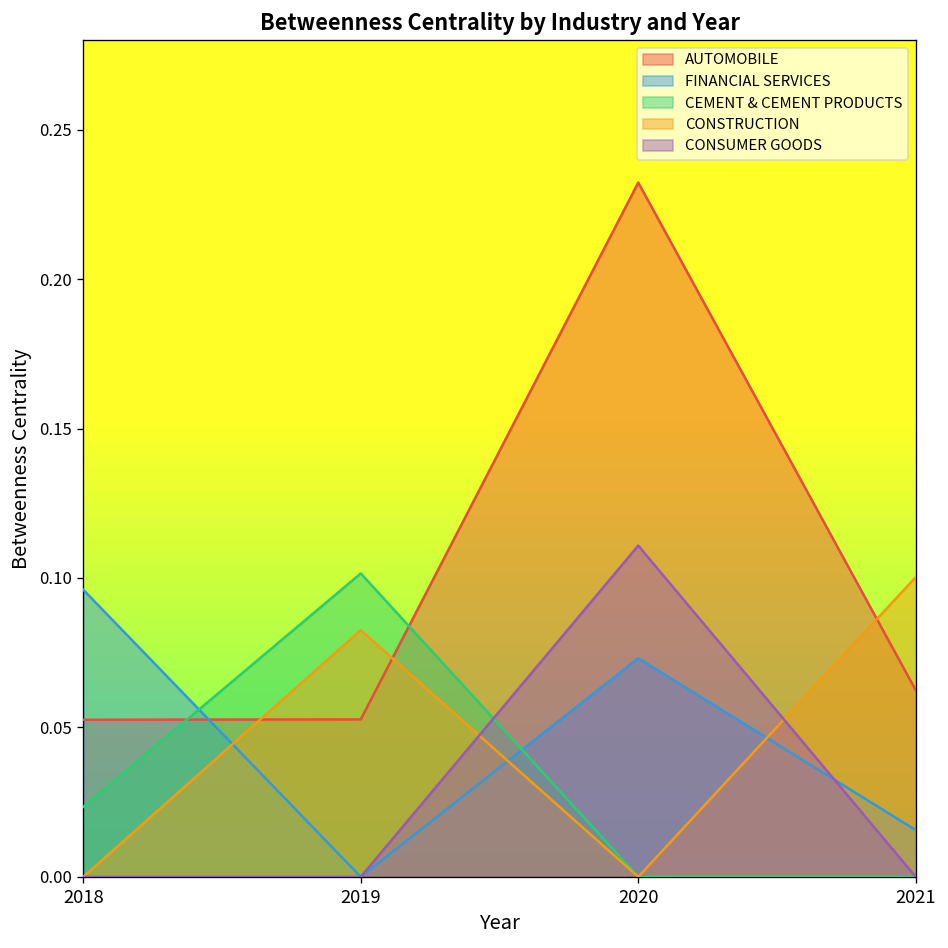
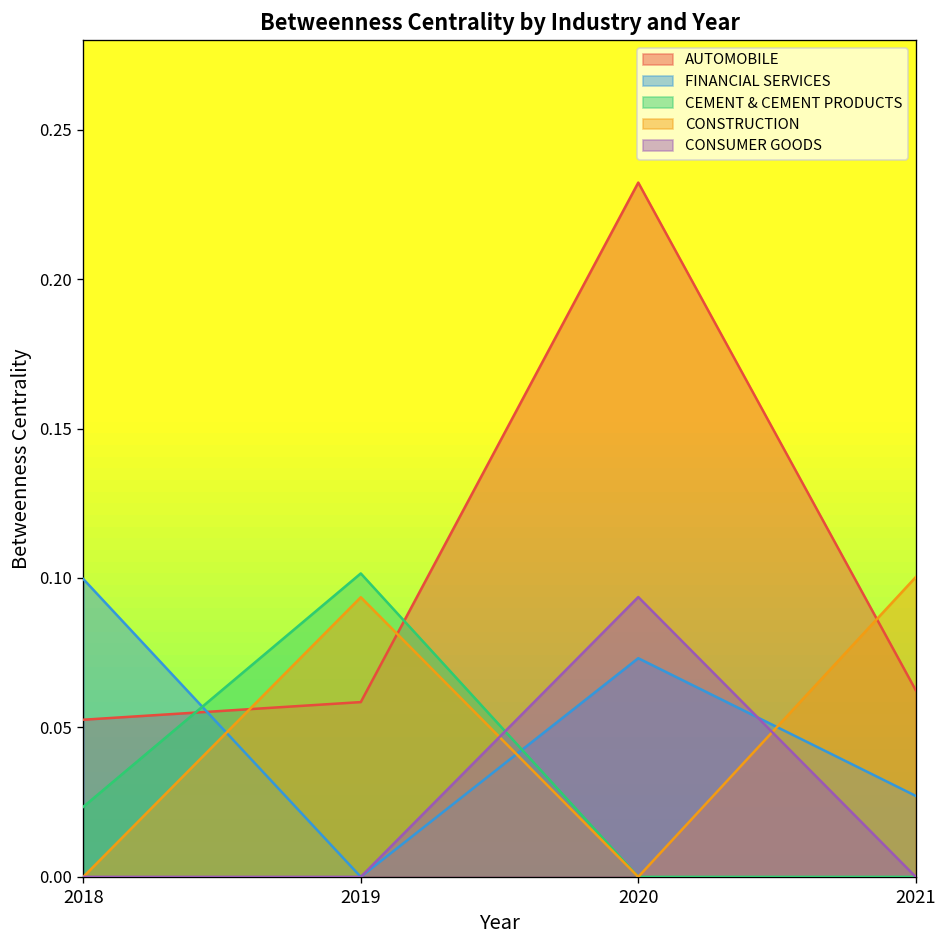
  {
    "AUTOMOBILE": {
      "2018": 0.053,
-     "2019": 0.053,
+     "2019": 0.058,
      "2020": 0.232,
      "2021": 0.062
    },
    "FINANCIAL SERVICES": {
-     "2018": 0.096,
+     "2018": 0.100,
      "2020": 0.073,
-     "2021": 0.016
+     "2021": 0.027
    },
    "CEMENT & CEMENT PRODUCTS": {
      "2018": 0.023,
      "2019": 0.102
    },
    "CONSTRUCTION": {
-     "2019": 0.083,
+     "2019": 0.094,
      "2021": 0.100
    },
    "CONSUMER GOODS": {
-     "2020": 0.111
+     "2020": 0.094
    }
  }
